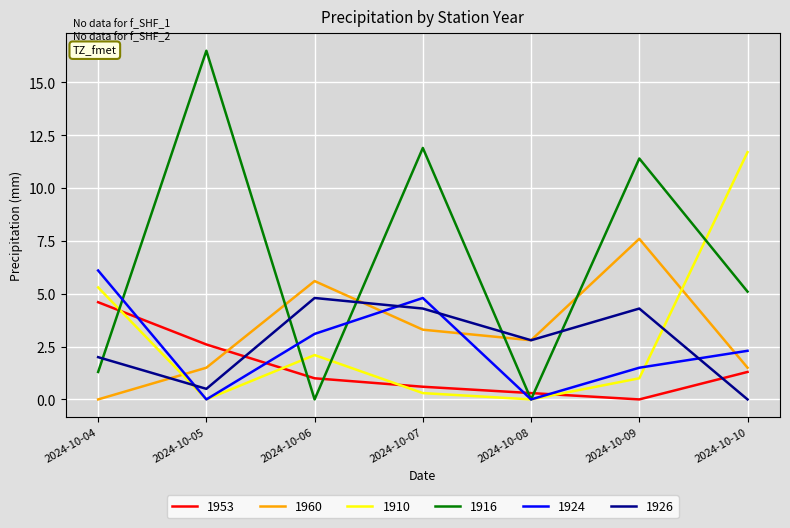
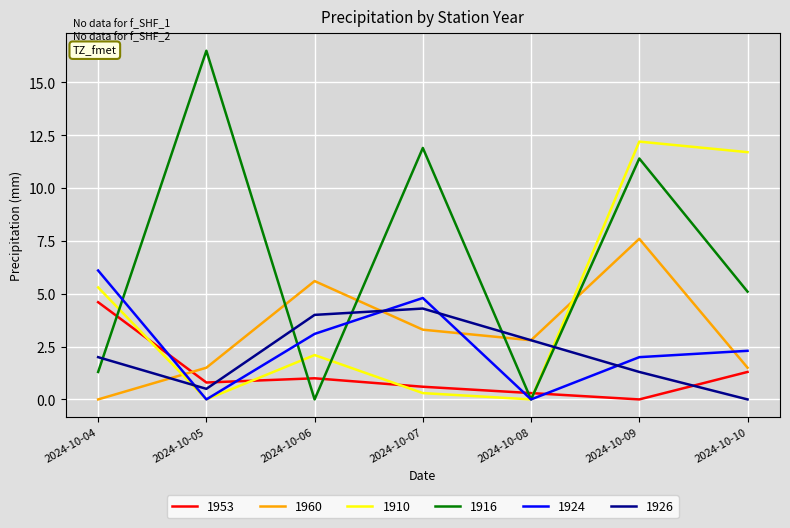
  {
    "1953": {
      "2024-10-04": 4.6,
-     "2024-10-05": 2.6,
+     "2024-10-05": 0.8,
      "2024-10-06": 1.0,
      "2024-10-07": 0.6,
      "2024-10-08": 0.3,
      "2024-10-09": 0.0,
      "2024-10-10": 1.3
    },
    "1960": {
      "2024-10-04": 0.0,
      "2024-10-05": 1.5,
      "2024-10-06": 5.6,
      "2024-10-07": 3.3,
      "2024-10-09": 7.6,
      "2024-10-10": 1.5
    },
    "1910": {
      "2024-10-04": 5.3,
      "2024-10-06": 2.1,
      "2024-10-07": 0.3,
-     "2024-10-09": 1.0,
+     "2024-10-09": 12.2,
      "2024-10-10": 11.7
    },
    "1916": {
      "2024-10-04": 1.3,
      "2024-10-05": 16.5,
      "2024-10-06": 0.0,
      "2024-10-07": 11.9,
      "2024-10-09": 11.4,
      "2024-10-10": 5.1
    },
    "1924": {
      "2024-10-04": 6.1,
      "2024-10-06": 3.1,
      "2024-10-07": 4.8,
-     "2024-10-09": 1.5,
+     "2024-10-09": 2.0,
      "2024-10-10": 2.3
    },
    "1926": {
      "2024-10-04": 2.0,
      "2024-10-05": 0.5,
-     "2024-10-06": 4.8,
+     "2024-10-06": 4.0,
      "2024-10-07": 4.3,
-     "2024-10-09": 4.3,
+     "2024-10-09": 1.3,
      "2024-10-10": 0.0
    }
  }
